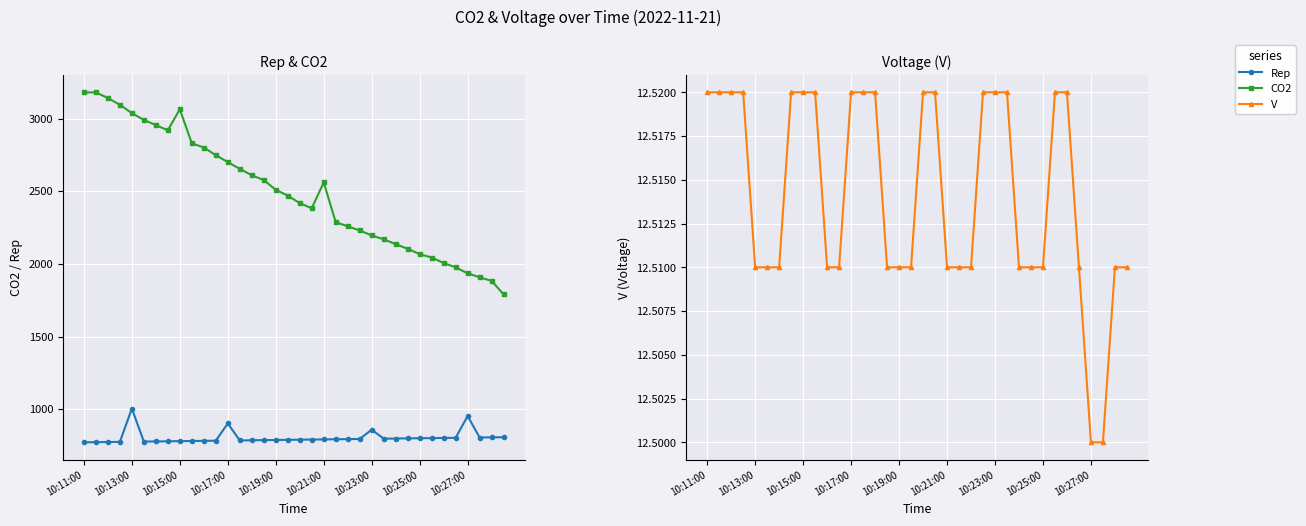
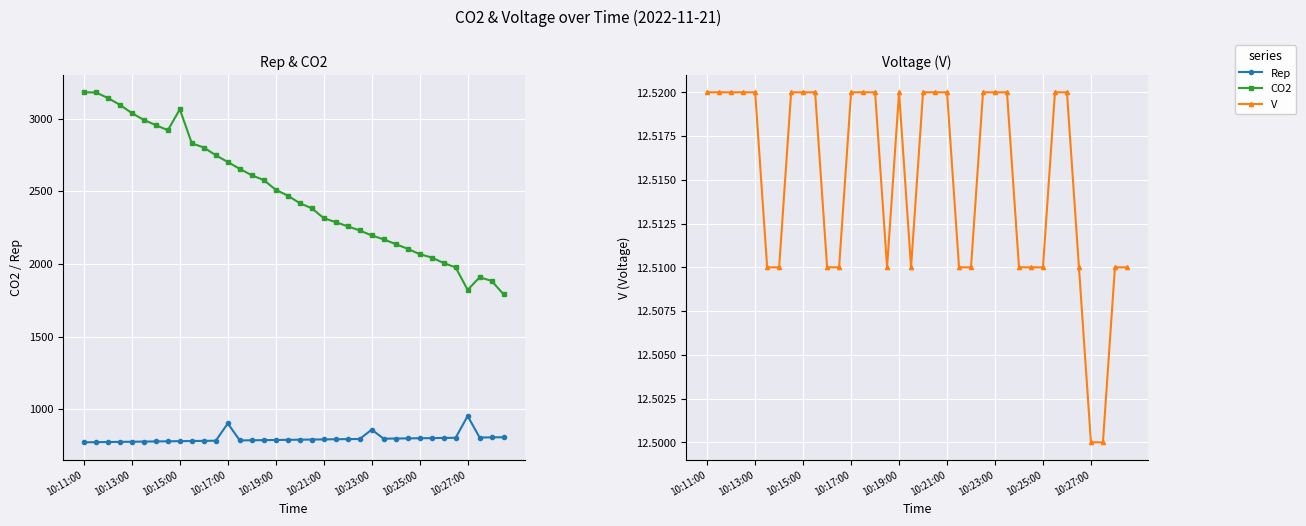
  {
    "Rep & CO2": {
      "Rep": {
        "10:11:00": 770,
-       "10:13:00": 1000,
+       "10:13:00": 780,
        "10:15:00": 780,
        "10:17:00": 900,
        "10:19:00": 790,
        "10:21:00": 790,
        "10:23:00": 860,
        "10:25:00": 800,
        "10:27:00": 950
      },
      "CO2": {
        "10:11:00": 3180,
        "10:13:00": 3040,
        "10:15:00": 3060,
        "10:17:00": 2700,
        "10:19:00": 2510,
-       "10:21:00": 2560,
+       "10:21:00": 2320,
        "10:23:00": 2200,
        "10:25:00": 2070,
-       "10:27:00": 1940
+       "10:27:00": 1820
      }
    },
    "Voltage (V)": {
      "10:11:00": 12.52,
-     "10:13:00": 12.51,
+     "10:13:00": 12.52,
      "10:15:00": 12.52,
      "10:17:00": 12.52,
-     "10:19:00": 12.51,
-     "10:21:00": 12.51,
+     "10:19:00": 12.52,
+     "10:21:00": 12.52,
      "10:23:00": 12.52,
      "10:25:00": 12.51,
      "10:27:00": 12.50
    }
  }
